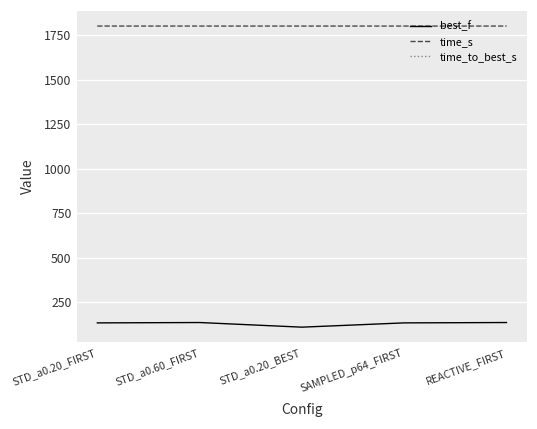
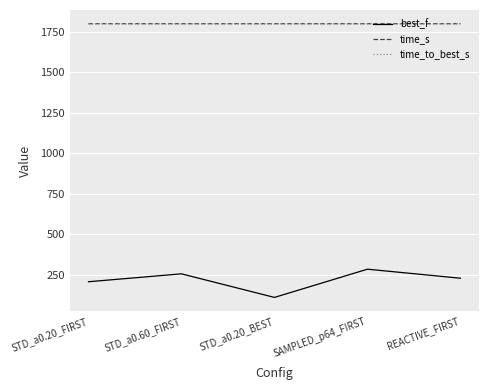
  {
    "best_f": {
-     "STD_a0.20_FIRST": 130,
-     "STD_a0.60_FIRST": 140,
+     "STD_a0.20_FIRST": 210,
+     "STD_a0.60_FIRST": 260,
      "STD_a0.20_BEST": 110,
-     "SAMPLED_p64_FIRST": 130,
-     "REACTIVE_FIRST": 140
+     "SAMPLED_p64_FIRST": 280,
+     "REACTIVE_FIRST": 230
    },
    "time_to_best_s": {
      "STD_a0.20_FIRST": 1800,
      "STD_a0.60_FIRST": 1800,
      "STD_a0.20_BEST": 1800,
      "SAMPLED_p64_FIRST": 1800,
      "REACTIVE_FIRST": 1800
    }
  }
